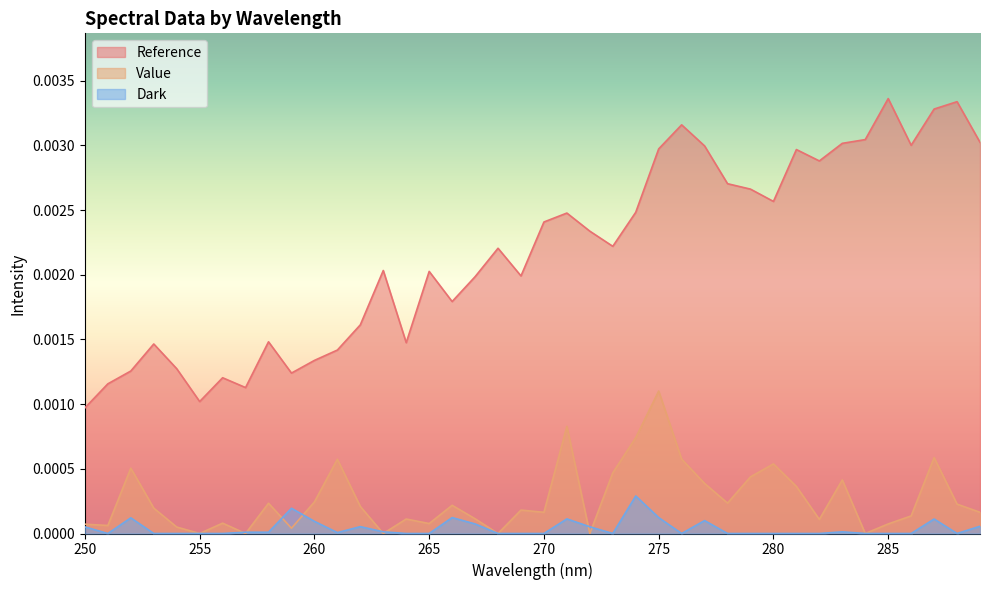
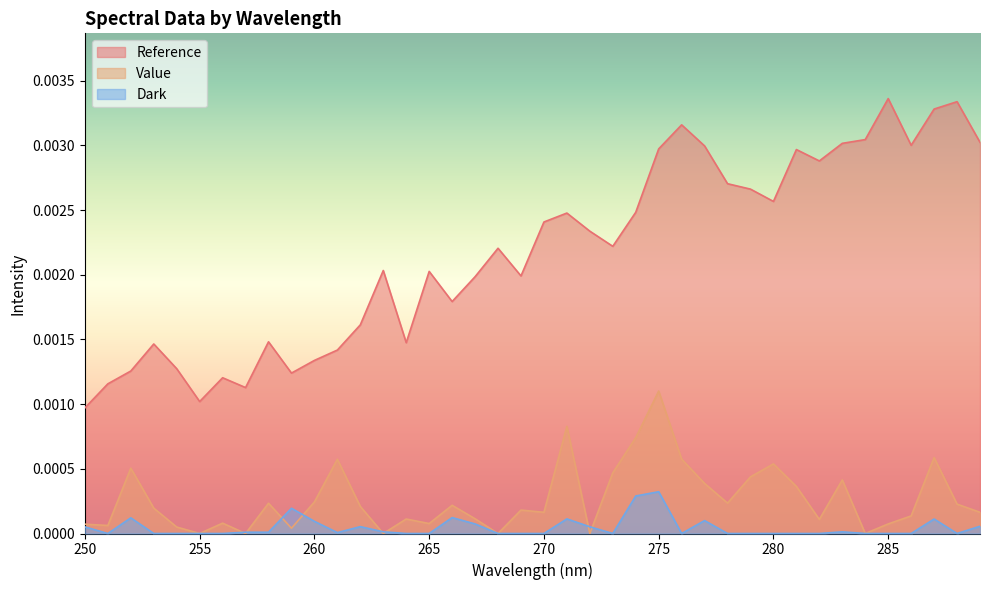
  {
    "Dark": {
      "250": 0.00005,
      "260": 0.00009,
      "265": 0.00000,
      "270": 0.00000,
-     "275": 0.00012,
+     "275": 0.00032,
      "280": 0.00000,
      "285": 0.00000
    }
  }
